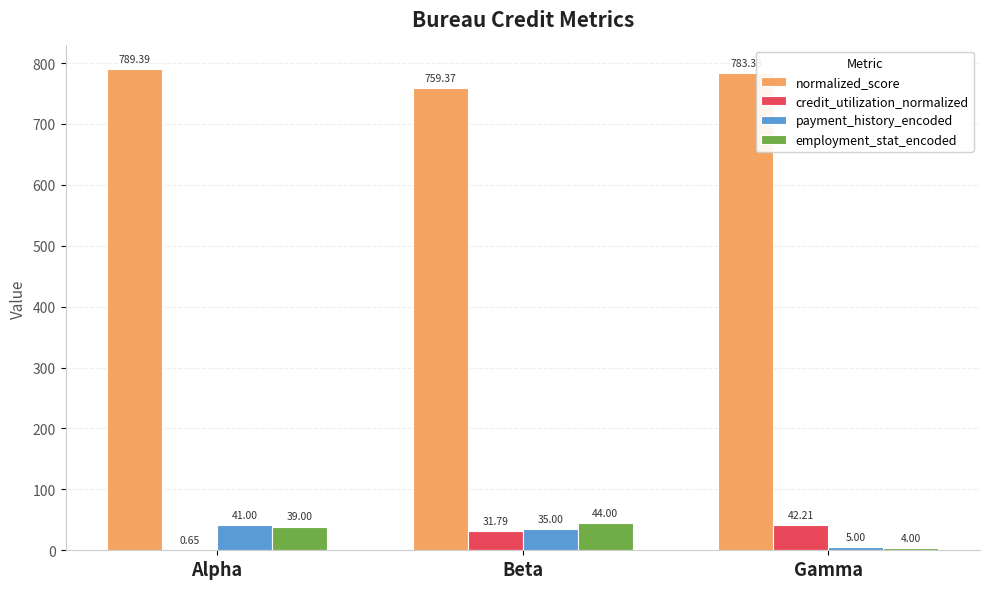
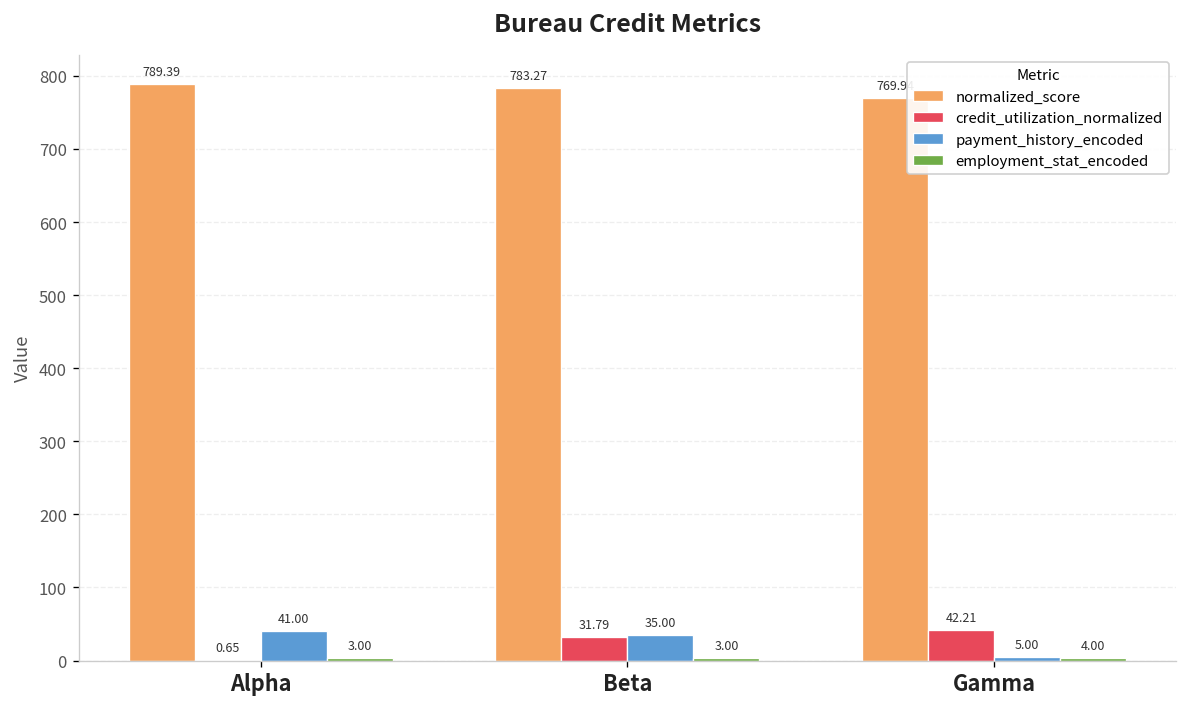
  {
    "normalized_score": {
      "Alpha": 789.39,
-     "Beta": 759.37,
-     "Gamma": 780
+     "Beta": 783.27,
+     "Gamma": 770
    },
    "credit_utilization_normalized": {
      "Alpha": 0.65,
      "Beta": 31.79,
      "Gamma": 42.21
    },
    "payment_history_encoded": {
      "Alpha": 41.00,
      "Beta": 35.00,
      "Gamma": 5.00
    },
    "employment_stat_encoded": {
-     "Alpha": 39.00,
-     "Beta": 44.00,
+     "Alpha": 3.00,
+     "Beta": 3.00,
      "Gamma": 4.00
    }
  }
